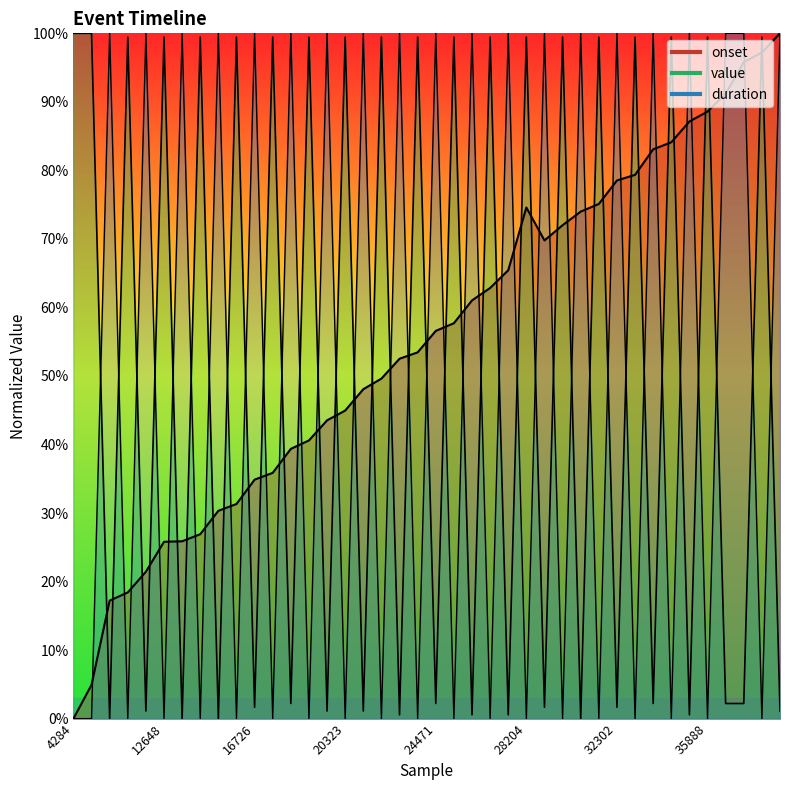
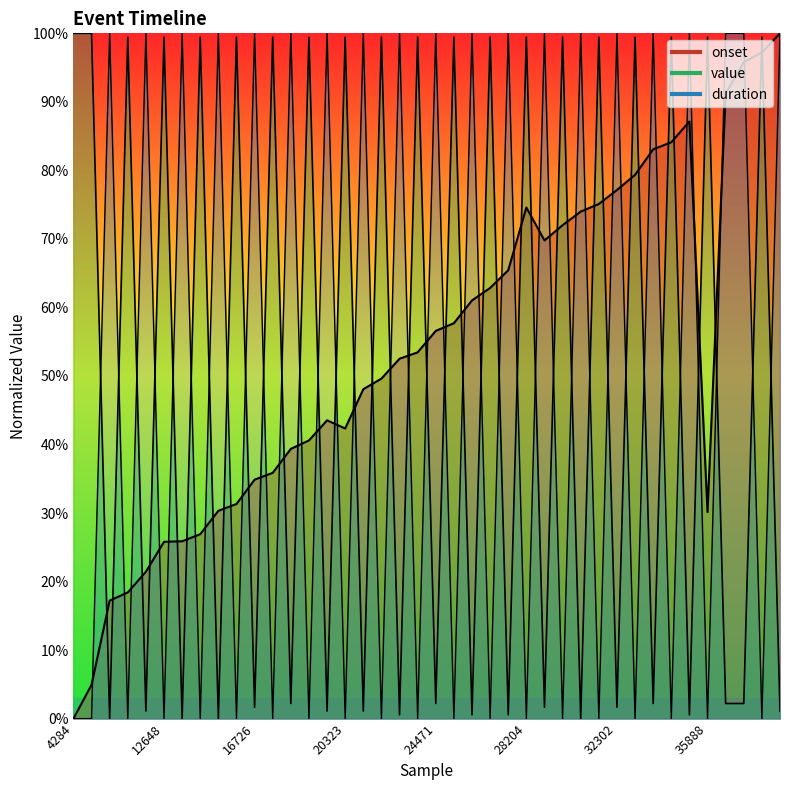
  {
    "onset": {
      "12648": "26%",
      "16726": "35%",
-     "20323": "45%",
+     "20323": "42%",
      "24471": "57%",
      "28204": "75%",
-     "32302": "79%",
-     "35888": "89%"
+     "32302": "77%",
+     "35888": "30%"
    }
  }
